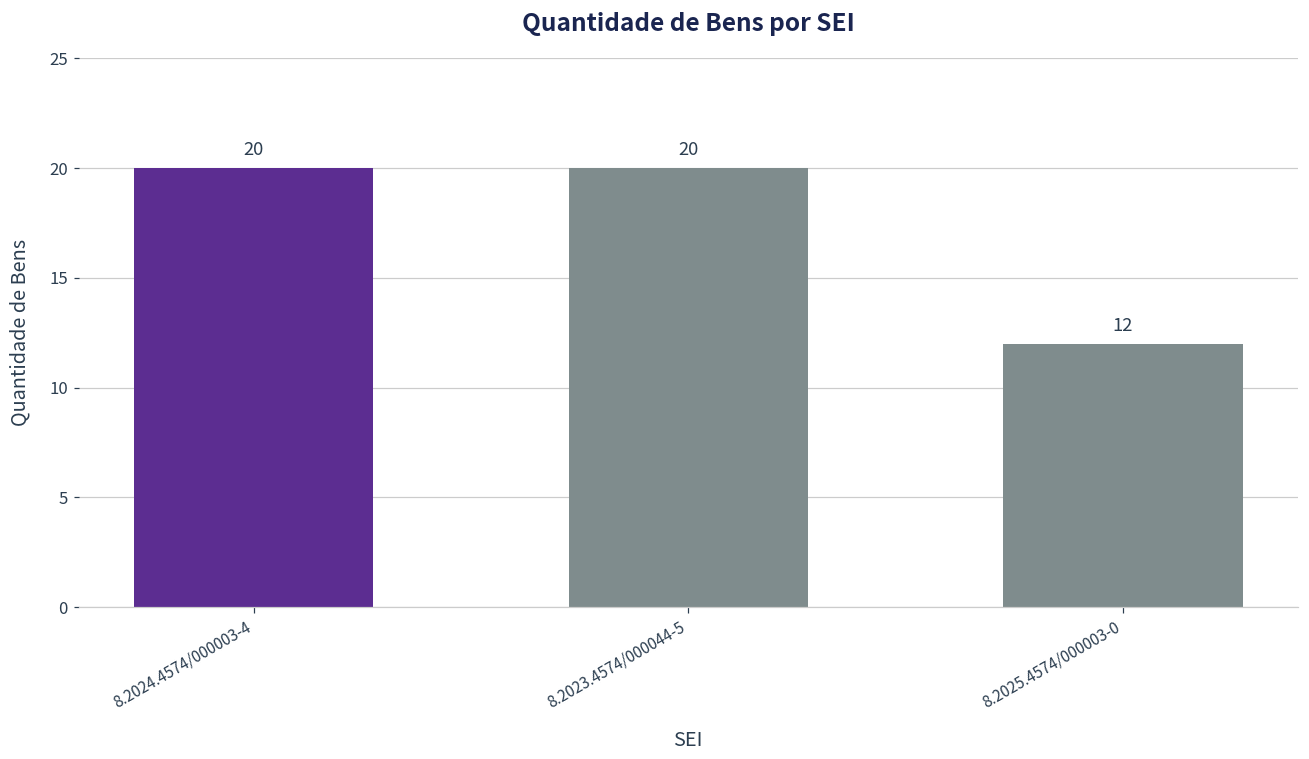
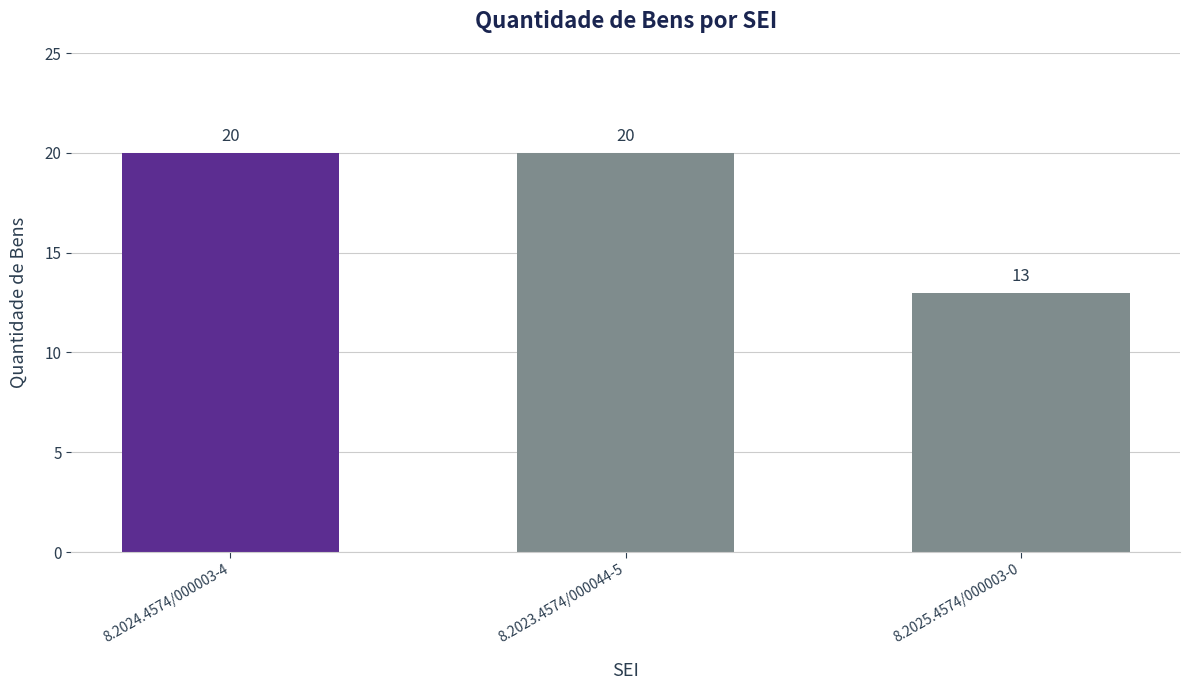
  {
    "8.2024.4574/000003-4": 20,
    "8.2023.4574/000044-5": 20,
-   "8.2025.4574/000003-0": 12
+   "8.2025.4574/000003-0": 13
  }
